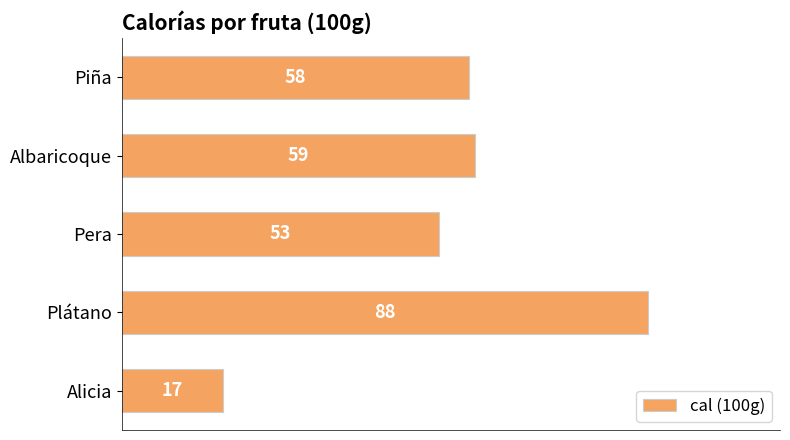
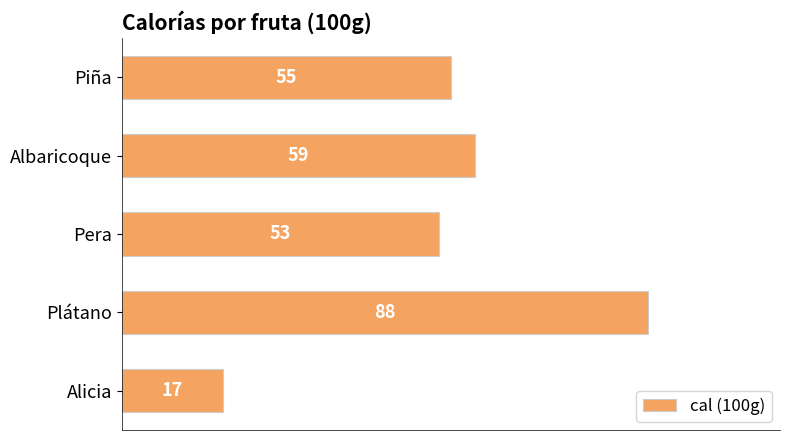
  {
-   "Piña": 58,
+   "Piña": 55,
    "Albaricoque": 59,
    "Pera": 53,
    "Plátano": 88,
    "Alicia": 17
  }
